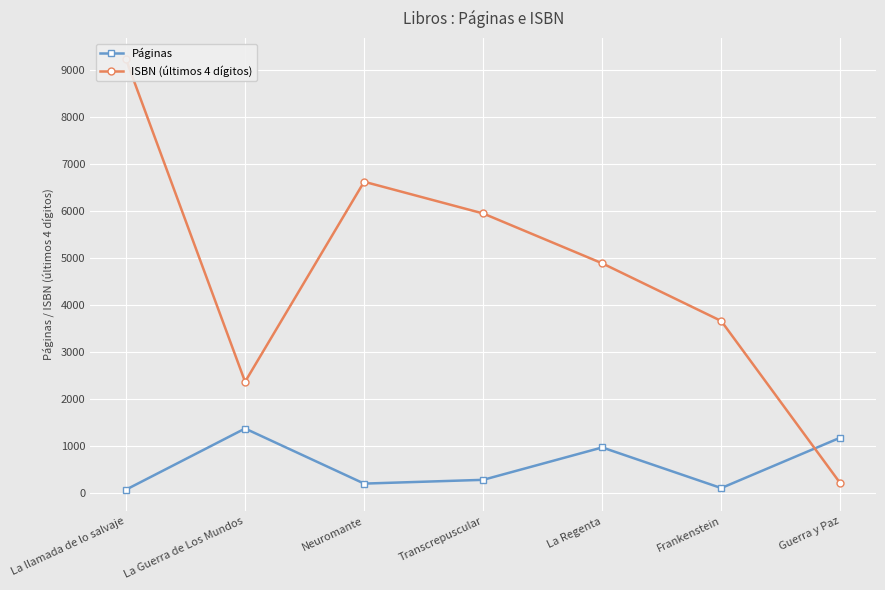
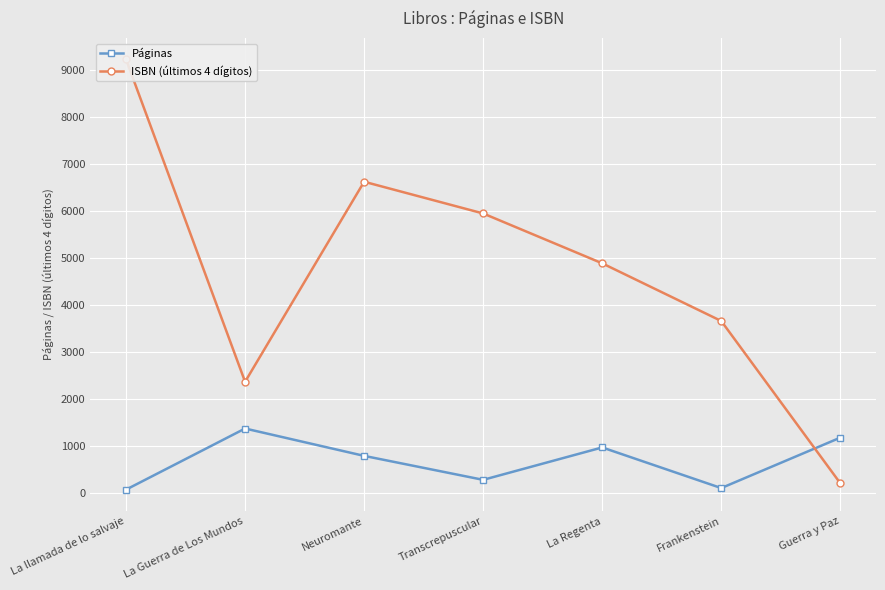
  {
    "Páginas": {
      "La llamada de lo salvaje": 100,
      "La Guerra de Los Mundos": 1400,
-     "Neuromante": 200,
+     "Neuromante": 800,
      "Transcrepuscular": 300,
      "La Regenta": 1000,
      "Frankenstein": 100,
      "Guerra y Paz": 1200
    },
    "ISBN (últimos 4 dígitos)": {
      "La Guerra de Los Mundos": 2400,
      "Neuromante": 6600,
      "Transcrepuscular": 5900,
      "La Regenta": 4900,
      "Frankenstein": 3700,
      "Guerra y Paz": 200
    }
  }
